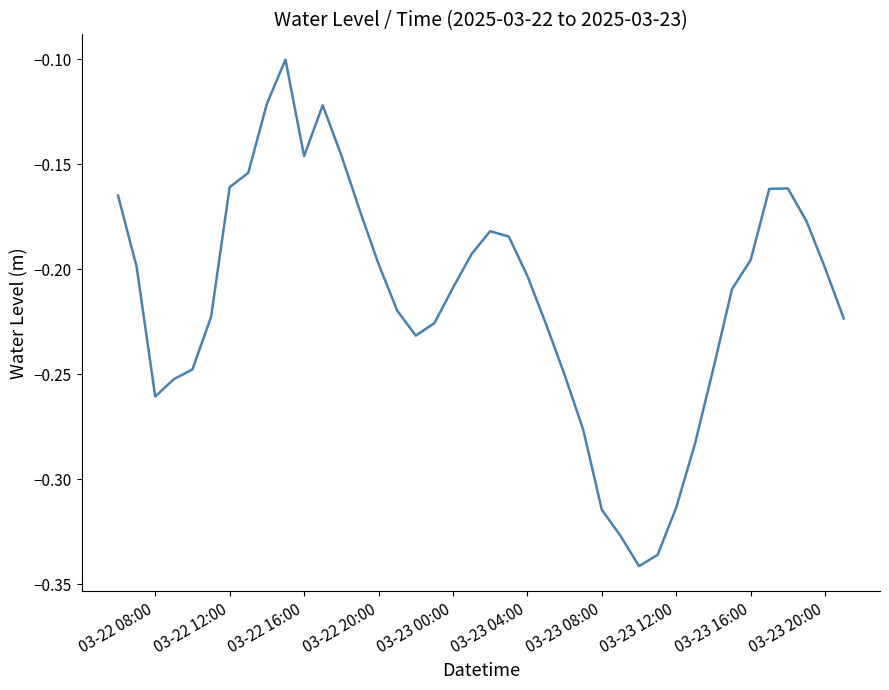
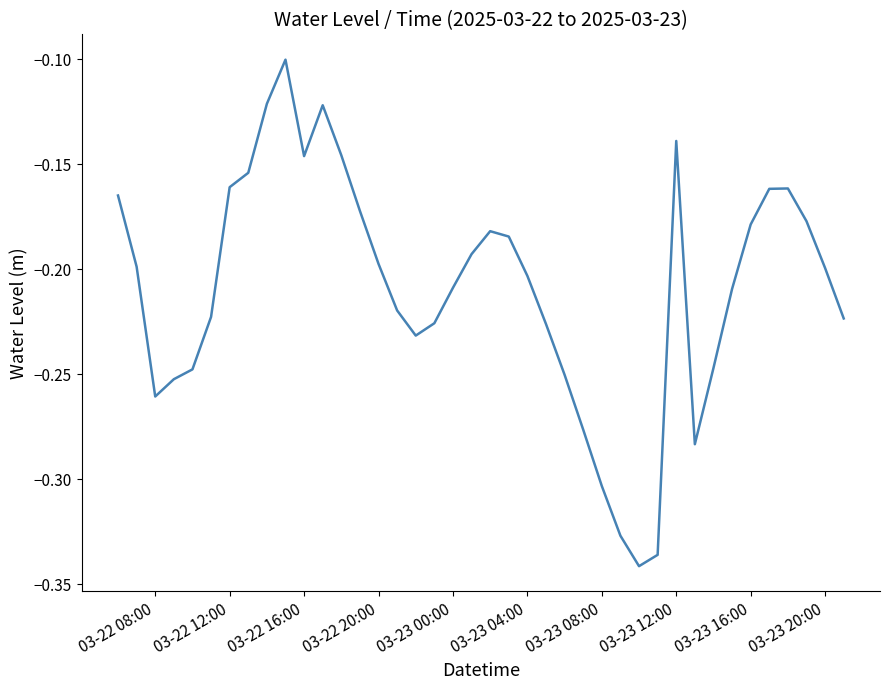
  {
    "03-22 08:00": -0.261,
    "03-22 12:00": -0.161,
    "03-22 16:00": -0.146,
    "03-22 20:00": -0.197,
    "03-23 00:00": -0.209,
    "03-23 04:00": -0.203,
-   "03-23 08:00": -0.314,
-   "03-23 12:00": -0.313,
-   "03-23 16:00": -0.196,
+   "03-23 08:00": -0.303,
+   "03-23 12:00": -0.139,
+   "03-23 16:00": -0.179,
    "03-23 20:00": -0.199
  }
